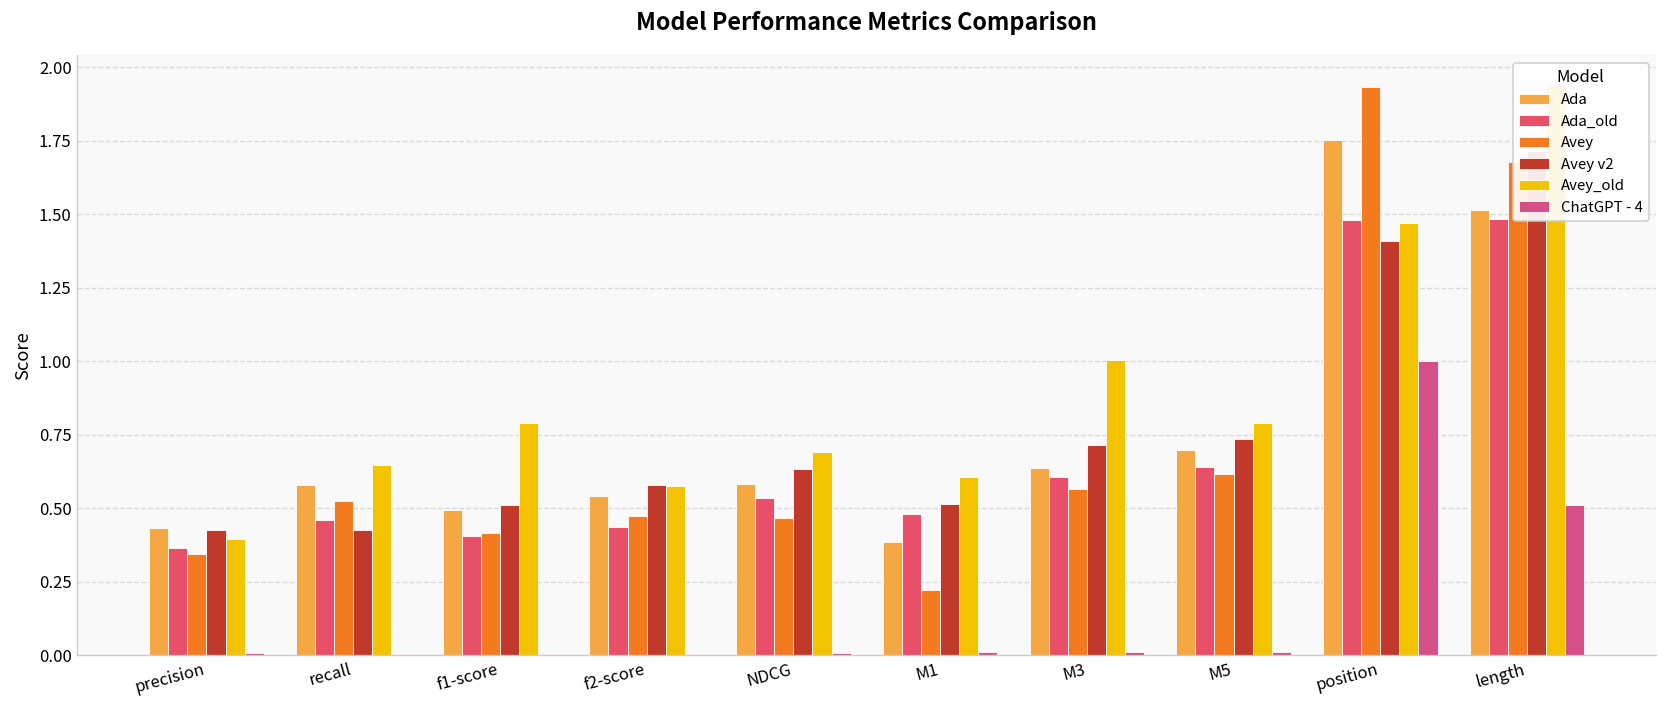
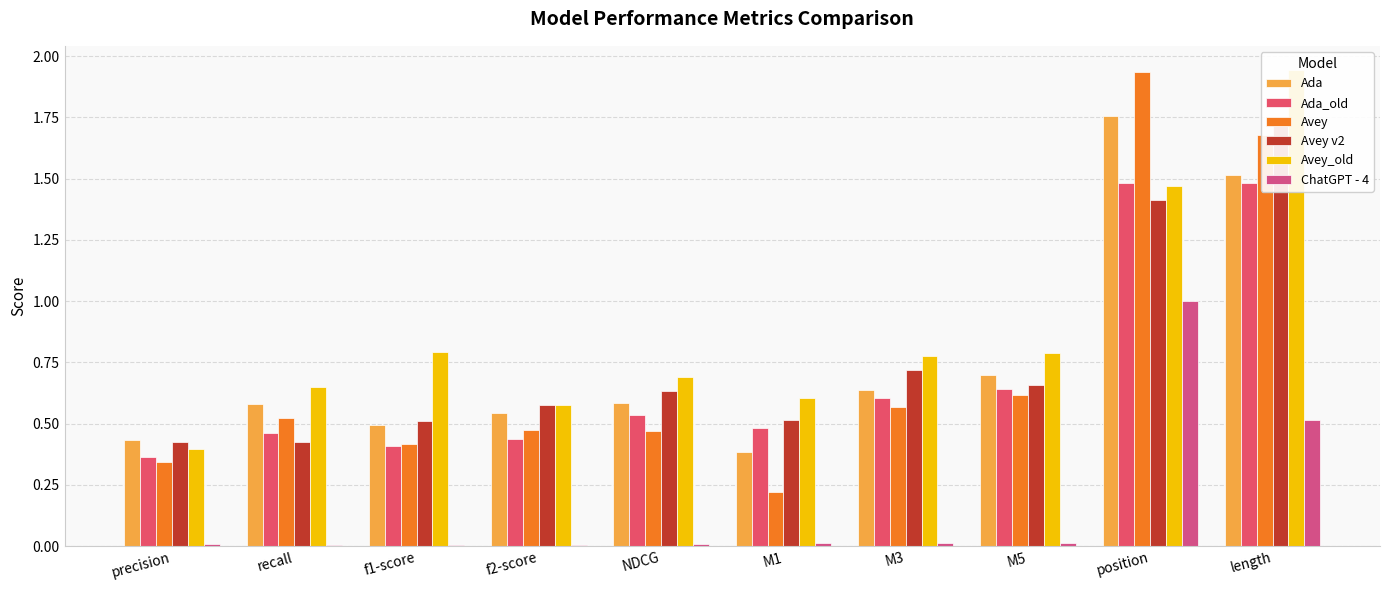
  {
    "Avey v2": {
      "precision": 0.43,
      "recall": 0.43,
      "f1-score": 0.51,
      "f2-score": 0.58,
      "NDCG": 0.63,
      "M1": 0.52,
      "M3": 0.72,
-     "M5": 0.74,
+     "M5": 0.66,
      "position": 1.41
    },
    "Avey_old": {
      "precision": 0.40,
      "recall": 0.65,
      "f1-score": 0.79,
      "f2-score": 0.58,
      "NDCG": 0.69,
      "M1": 0.61,
-     "M3": 1.01,
+     "M3": 0.78,
      "M5": 0.79,
      "position": 1.47
    }
  }
